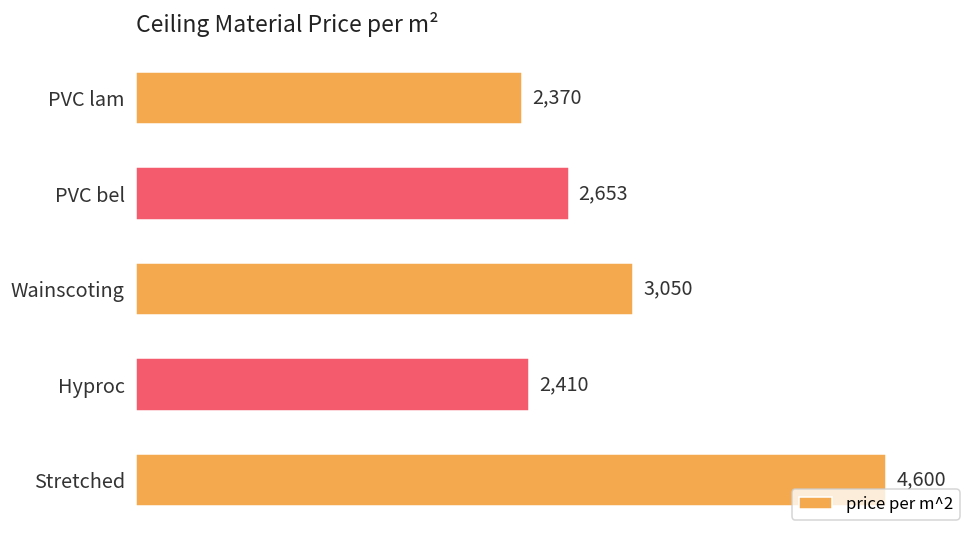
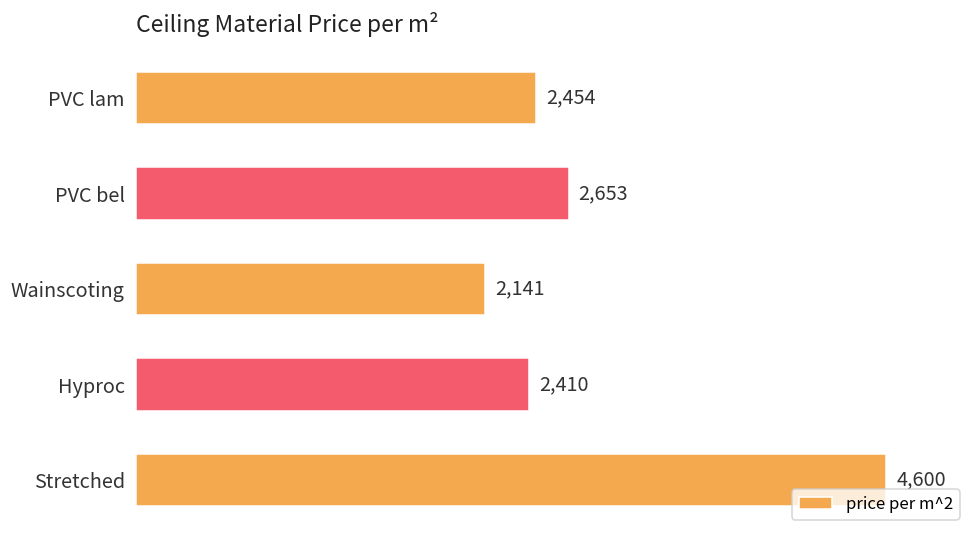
  {
-   "PVC lam": "2,370",
+   "PVC lam": "2,454",
    "PVC bel": "2,653",
-   "Wainscoting": "3,050",
+   "Wainscoting": "2,141",
    "Hyproc": "2,410"
  }
